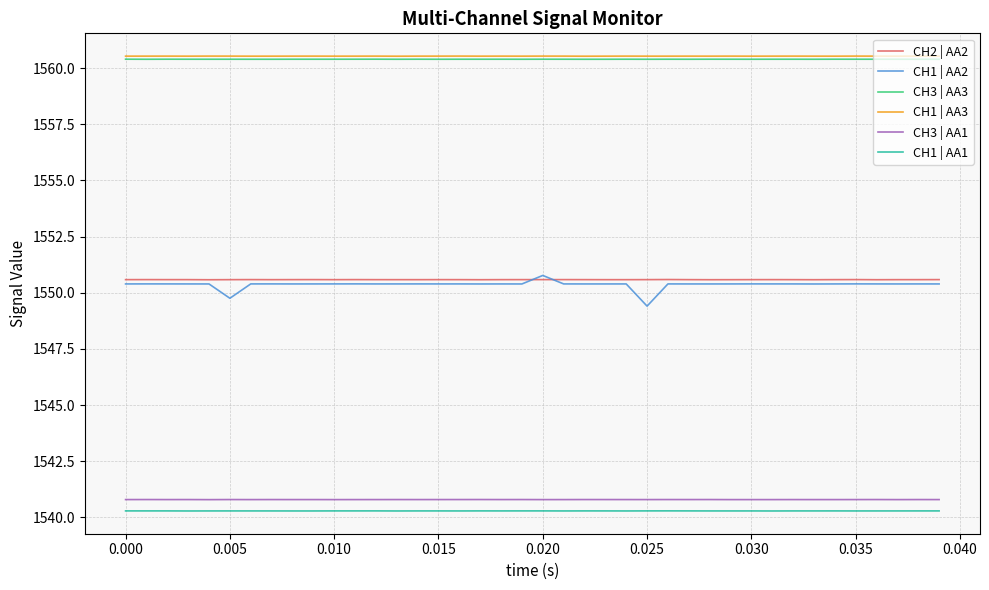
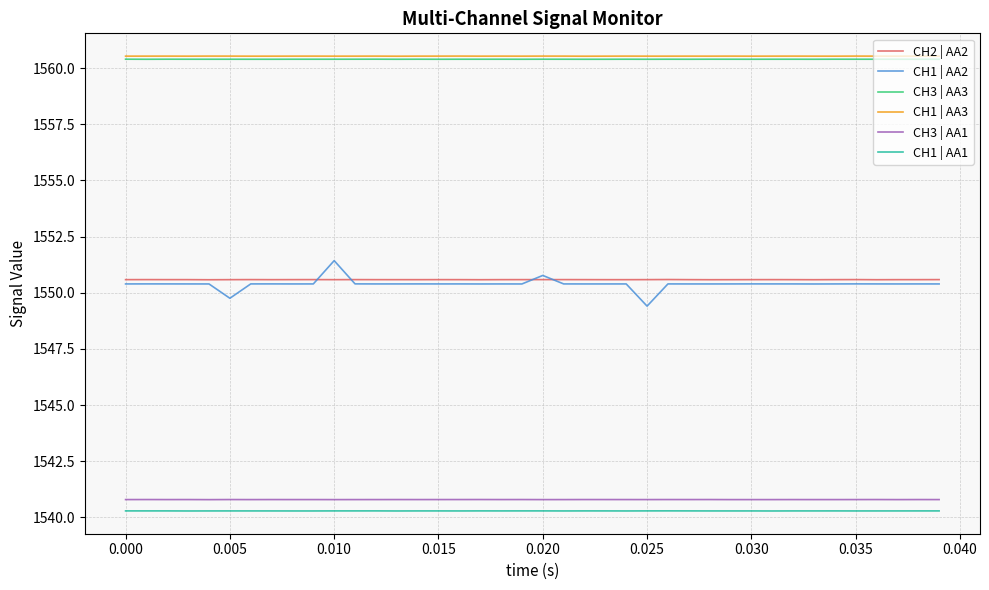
  {
    "CH2 | AA2": {
      "0.000": 1550.6,
      "0.005": 1550.6,
      "0.010": 1550.6,
      "0.015": 1550.6,
      "0.020": 1550.6,
      "0.025": 1550.6,
      "0.030": 1550.6,
      "0.035": 1550.6
    },
    "CH1 | AA2": {
      "0.000": 1550.4,
      "0.005": 1549.8,
-     "0.010": 1550.4,
+     "0.010": 1551.4,
      "0.015": 1550.4,
      "0.020": 1550.8,
      "0.025": 1549.4,
      "0.030": 1550.4,
      "0.035": 1550.4
    },
    "CH1 | AA3": {
      "0.000": 1560.5,
      "0.005": 1560.5,
      "0.010": 1560.5,
      "0.015": 1560.5,
      "0.020": 1560.5,
      "0.025": 1560.5,
      "0.030": 1560.5,
      "0.035": 1560.5
    },
    "CH3 | AA1": {
      "0.000": 1540.8,
      "0.005": 1540.8,
      "0.010": 1540.8,
      "0.015": 1540.8,
      "0.020": 1540.8,
      "0.025": 1540.8,
      "0.030": 1540.8,
      "0.035": 1540.8
    }
  }
